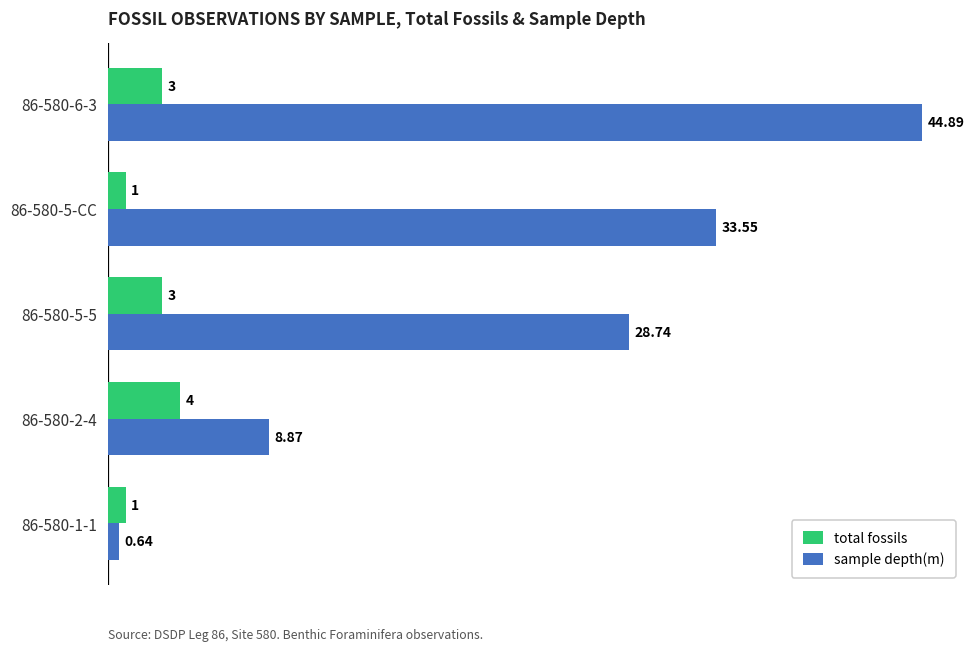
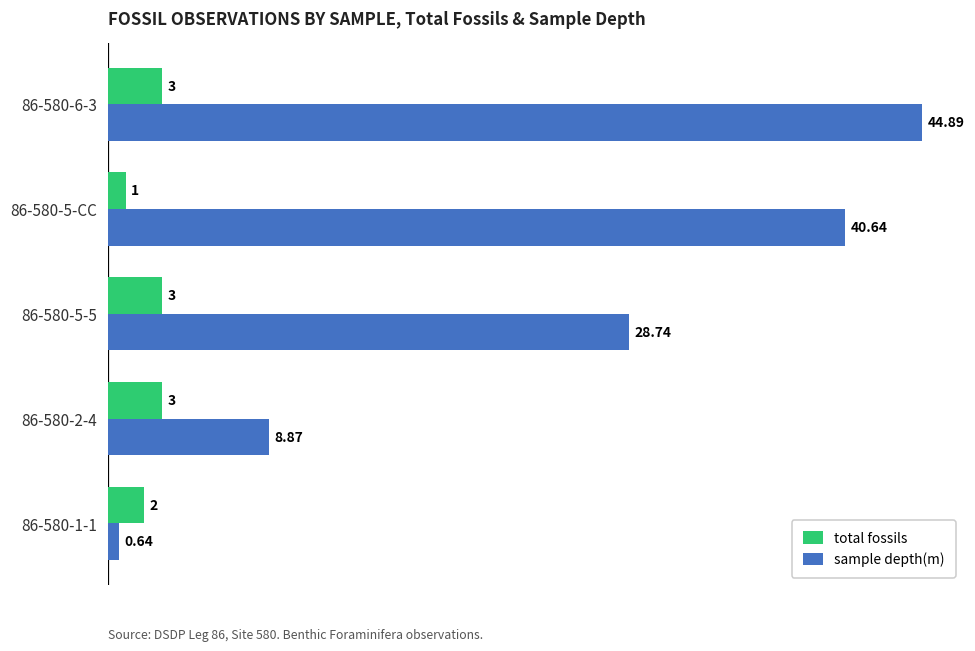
  {
    "total fossils": {
      "86-580-6-3": 3,
      "86-580-5-CC": 1,
      "86-580-5-5": 3,
-     "86-580-2-4": 4,
-     "86-580-1-1": 1
+     "86-580-2-4": 3,
+     "86-580-1-1": 2
    },
    "sample depth(m)": {
      "86-580-6-3": 44.89,
-     "86-580-5-CC": 33.55,
+     "86-580-5-CC": 40.64,
      "86-580-5-5": 28.74,
      "86-580-2-4": 8.87,
      "86-580-1-1": 0.64
    }
  }
